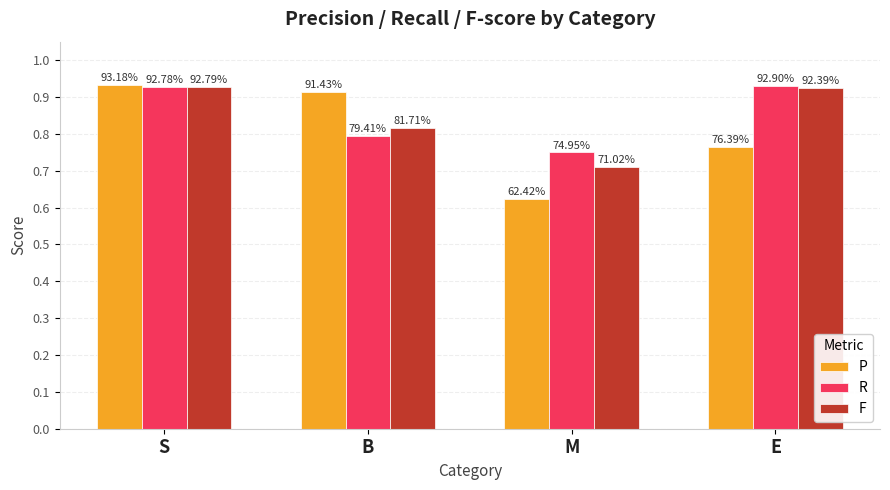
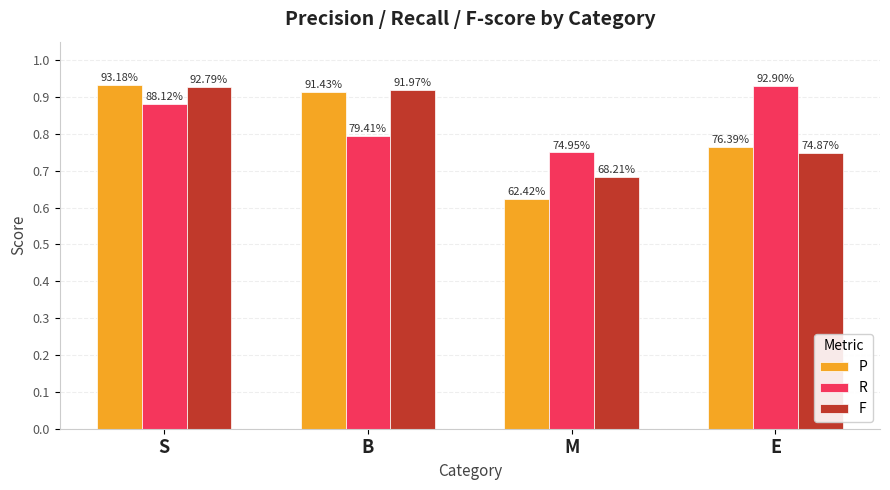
  {
    "P": {
      "S": "93.18%",
      "B": "91.43%",
      "M": "62.42%",
      "E": "76.39%"
    },
    "R": {
-     "S": "92.78%",
+     "S": "88.12%",
      "B": "79.41%",
      "M": "74.95%",
      "E": "92.90%"
    },
    "F": {
      "S": "92.79%",
-     "B": "81.71%",
-     "M": "71.02%",
-     "E": "92.39%"
+     "B": "91.97%",
+     "M": "68.21%",
+     "E": "74.87%"
    }
  }
